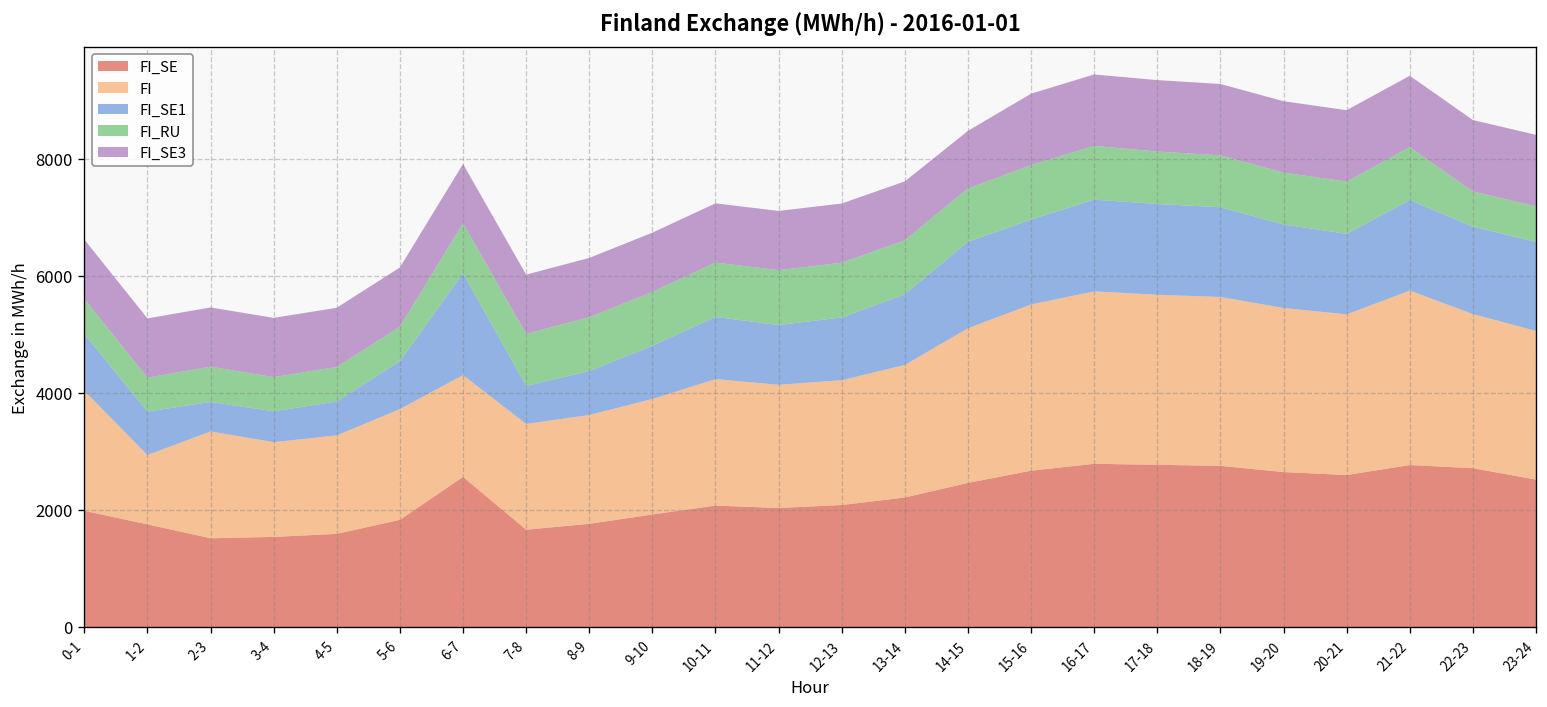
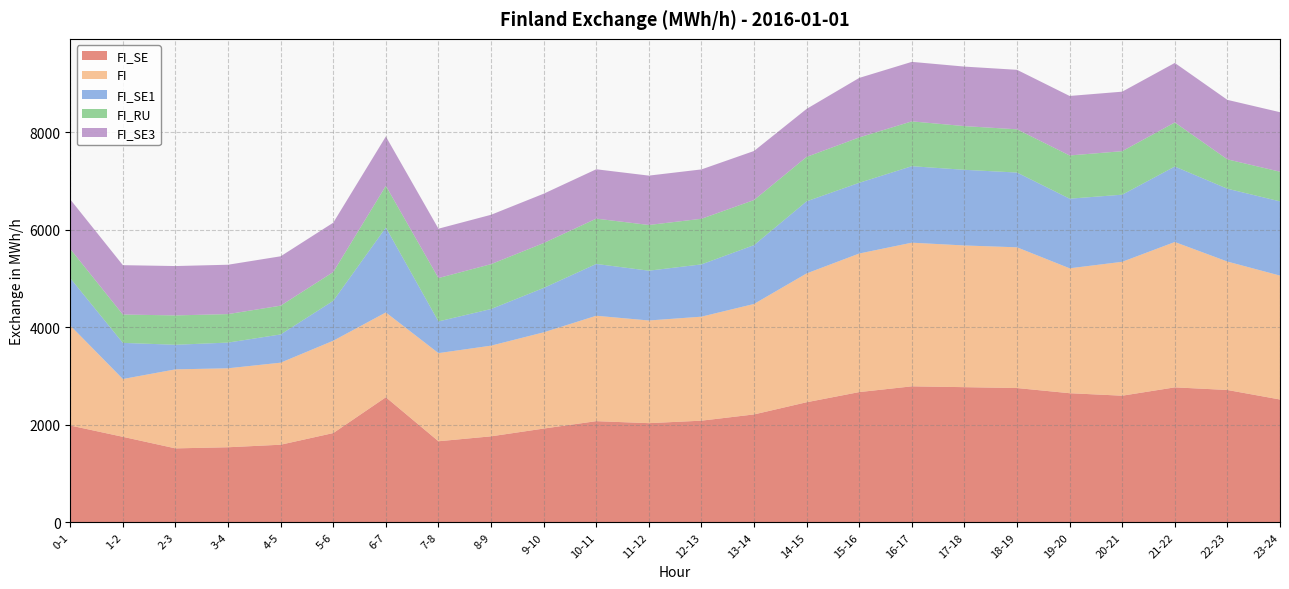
  {
    "FI_SE": {
      "0-1": 2000,
      "1-2": 1800,
      "2-3": 1500,
      "3-4": 1500,
      "4-5": 1600,
      "5-6": 1800,
      "6-7": 2600,
      "7-8": 1700,
      "8-9": 1800,
      "9-10": 1900,
      "10-11": 2100,
      "11-12": 2000,
      "12-13": 2100,
      "13-14": 2200,
      "14-15": 2500,
      "15-16": 2700,
      "16-17": 2800,
      "17-18": 2800,
      "18-19": 2800,
      "19-20": 2600,
      "20-21": 2600,
      "21-22": 2800,
      "22-23": 2700,
      "23-24": 2500
    },
    "FI": {
      "0-1": 2100,
      "1-2": 1200,
-     "2-3": 1800,
+     "2-3": 1600,
      "3-4": 1600,
      "4-5": 1700,
      "5-6": 1900,
      "6-7": 1700,
      "7-8": 1800,
      "8-9": 1900,
      "9-10": 2000,
      "10-11": 2200,
      "11-12": 2100,
      "12-13": 2100,
      "13-14": 2300,
      "14-15": 2600,
      "15-16": 2800,
      "16-17": 2900,
      "17-18": 2900,
      "18-19": 2900,
-     "19-20": 2800,
+     "19-20": 2600,
      "20-21": 2700,
      "21-22": 3000,
      "22-23": 2600,
      "23-24": 2500
    },
    "FI_SE1": {
      "0-1": 1000,
      "1-2": 700,
      "2-3": 500,
      "3-4": 500,
      "4-5": 600,
      "5-6": 800,
      "6-7": 1700,
      "7-8": 700,
      "8-9": 800,
      "9-10": 900,
      "10-11": 1100,
      "11-12": 1000,
      "12-13": 1100,
      "13-14": 1200,
      "14-15": 1500,
      "15-16": 1500,
      "16-17": 1600,
      "17-18": 1600,
      "18-19": 1500,
      "19-20": 1400,
      "20-21": 1400,
      "21-22": 1500,
      "22-23": 1500,
      "23-24": 1500
    },
    "FI_RU": {
      "0-1": 600,
      "1-2": 600,
      "2-3": 600,
      "3-4": 600,
      "4-5": 600,
      "5-6": 600,
      "6-7": 900,
      "7-8": 900,
      "8-9": 900,
      "9-10": 900,
      "10-11": 900,
      "11-12": 900,
      "12-13": 900,
      "13-14": 900,
      "14-15": 900,
      "15-16": 900,
      "16-17": 900,
      "17-18": 900,
      "18-19": 900,
      "19-20": 900,
      "20-21": 900,
      "21-22": 900,
      "22-23": 600,
      "23-24": 600
    },
    "FI_SE3": {
      "0-1": 1000,
      "1-2": 1000,
      "2-3": 1000,
      "3-4": 1000,
      "4-5": 1000,
      "5-6": 1000,
      "6-7": 1000,
      "7-8": 1000,
      "8-9": 1000,
      "9-10": 1000,
      "10-11": 1000,
      "11-12": 1000,
      "12-13": 1000,
      "13-14": 1000,
      "14-15": 1000,
      "15-16": 1200,
      "16-17": 1200,
      "17-18": 1200,
      "18-19": 1200,
      "19-20": 1200,
      "20-21": 1200,
      "21-22": 1200,
      "22-23": 1200,
      "23-24": 1200
    }
  }
